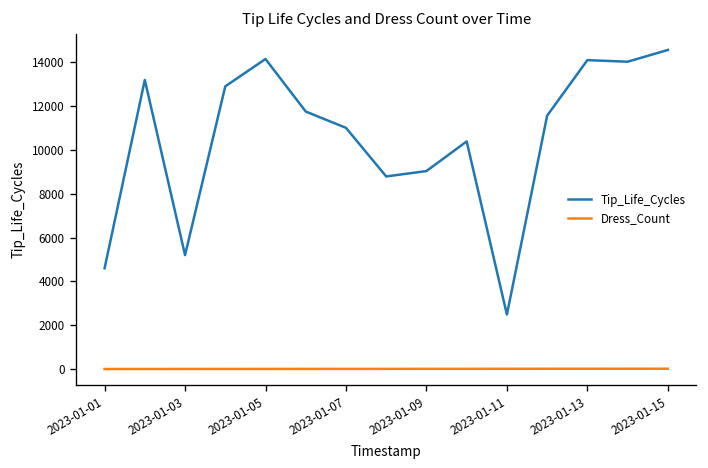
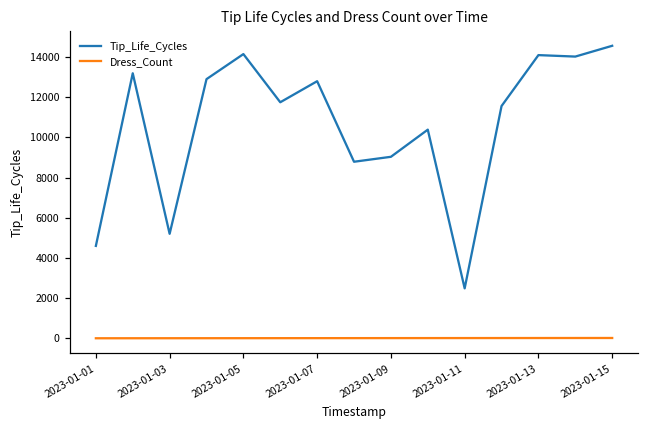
  {
    "Tip_Life_Cycles": {
      "2023-01-01": 4600,
      "2023-01-03": 5200,
      "2023-01-05": 14100,
-     "2023-01-07": 11000,
+     "2023-01-07": 12800,
      "2023-01-09": 9000,
      "2023-01-11": 2500,
      "2023-01-13": 14100,
      "2023-01-15": 14600
    },
    "Dress_Count": {
      "2023-01-01": 0,
      "2023-01-03": 0,
      "2023-01-05": 0,
      "2023-01-07": 0,
      "2023-01-09": 0,
      "2023-01-11": 0,
      "2023-01-13": 0,
      "2023-01-15": 0
    }
  }
